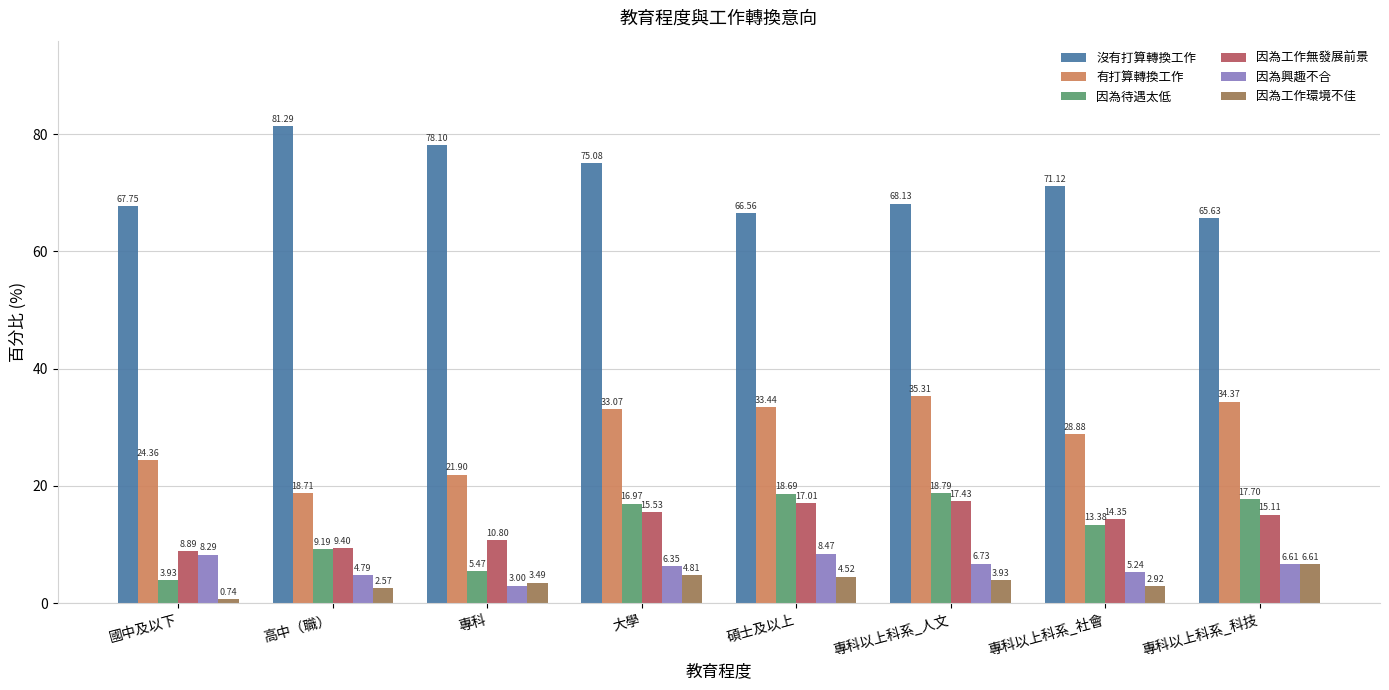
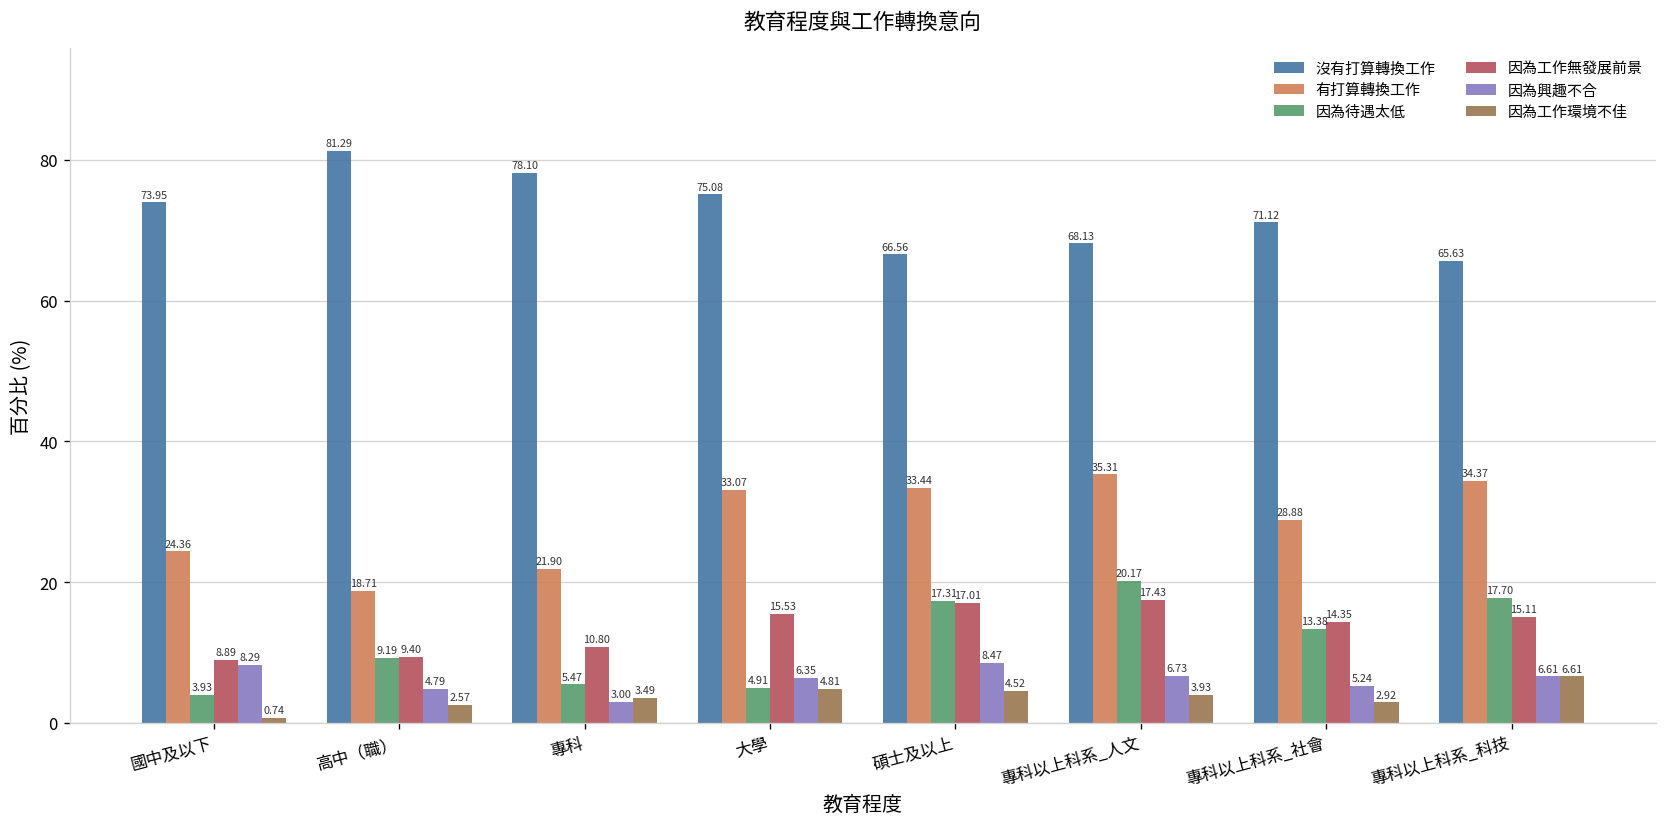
  {
    "沒有打算轉換工作": {
-     "國中及以下": 67.75,
+     "國中及以下": 73.95,
      "高中（職）": 81.29,
      "專科": 78.10,
      "大學": 75.08,
      "碩士及以上": 66.56,
      "專科以上科系_人文": 68.13,
      "專科以上科系_社會": 71.12,
      "專科以上科系_科技": 65.63
    },
    "因為待遇太低": {
      "國中及以下": 3.93,
      "高中（職）": 9.19,
      "專科": 5.47,
-     "大學": 16.97,
-     "碩士及以上": 18.69,
-     "專科以上科系_人文": 18.79,
+     "大學": 4.91,
+     "碩士及以上": 17.31,
+     "專科以上科系_人文": 20.17,
      "專科以上科系_社會": 13.38,
      "專科以上科系_科技": 17.70
    },
    "因為興趣不合": {
      "國中及以下": 8.29,
      "高中（職）": 4.79,
      "專科": 3.00,
      "大學": 6.35,
      "碩士及以上": 8.47,
      "專科以上科系_人文": 6.73,
      "專科以上科系_社會": 5.24,
      "專科以上科系_科技": 6.61
    }
  }
